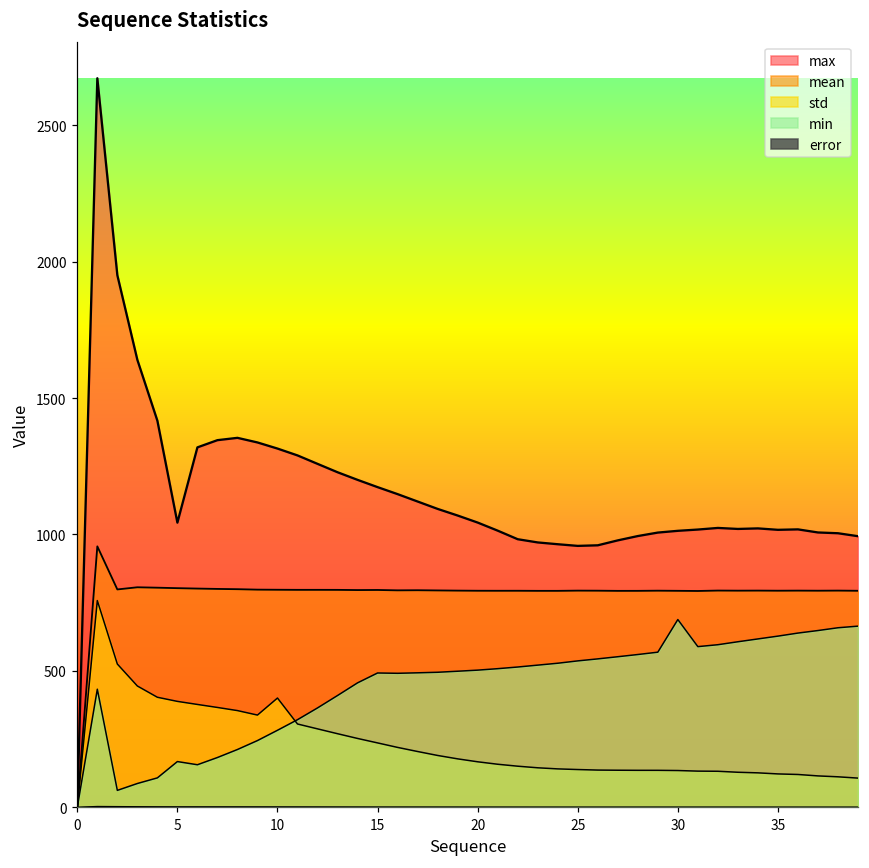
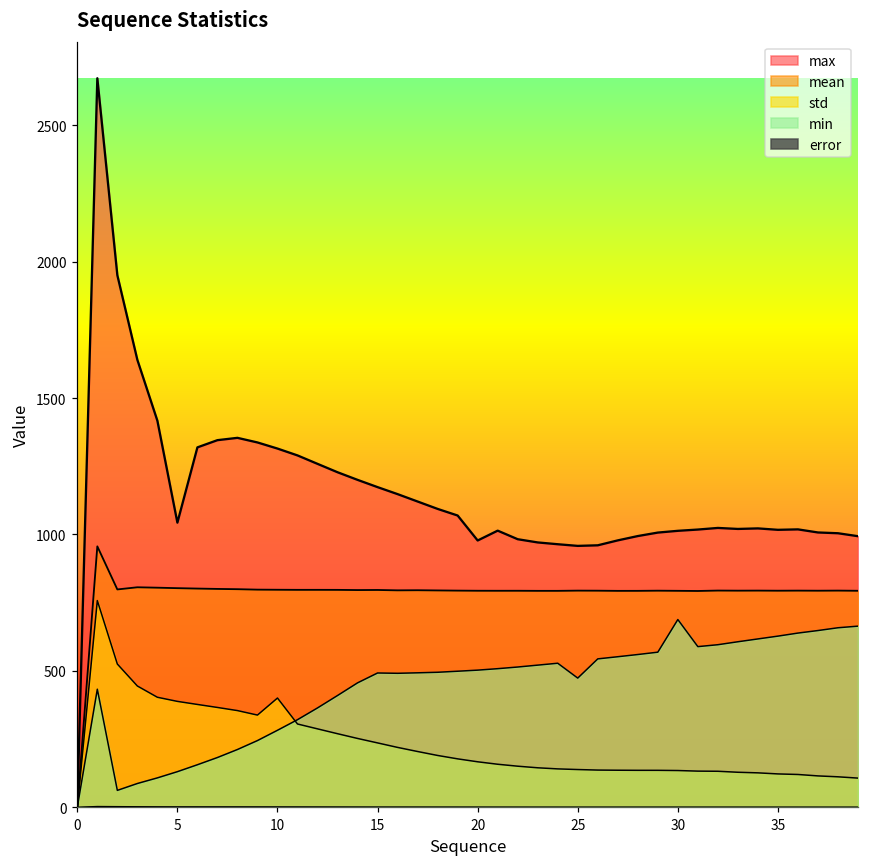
  {
    "max": {
      "5": 1040,
      "10": 1310,
      "15": 1170,
-     "20": 1040,
+     "20": 980,
      "25": 960,
      "30": 1010,
      "35": 1020
    },
    "mean": {
      "5": 800,
      "10": 800,
      "15": 800,
      "20": 790,
      "25": 790,
      "30": 790,
      "35": 790
    },
    "std": {
      "5": 390,
      "10": 400,
      "15": 240,
      "20": 170,
      "25": 140,
      "30": 130,
      "35": 120
    },
    "min": {
-     "5": 170,
+     "5": 130,
      "10": 280,
      "15": 490,
      "20": 500,
-     "25": 540,
+     "25": 470,
      "30": 690,
      "35": 630
    },
    "error": {
      "5": 0,
      "10": 0,
      "15": 0,
      "20": 0,
      "25": 0,
      "30": 0,
      "35": 0
    }
  }
